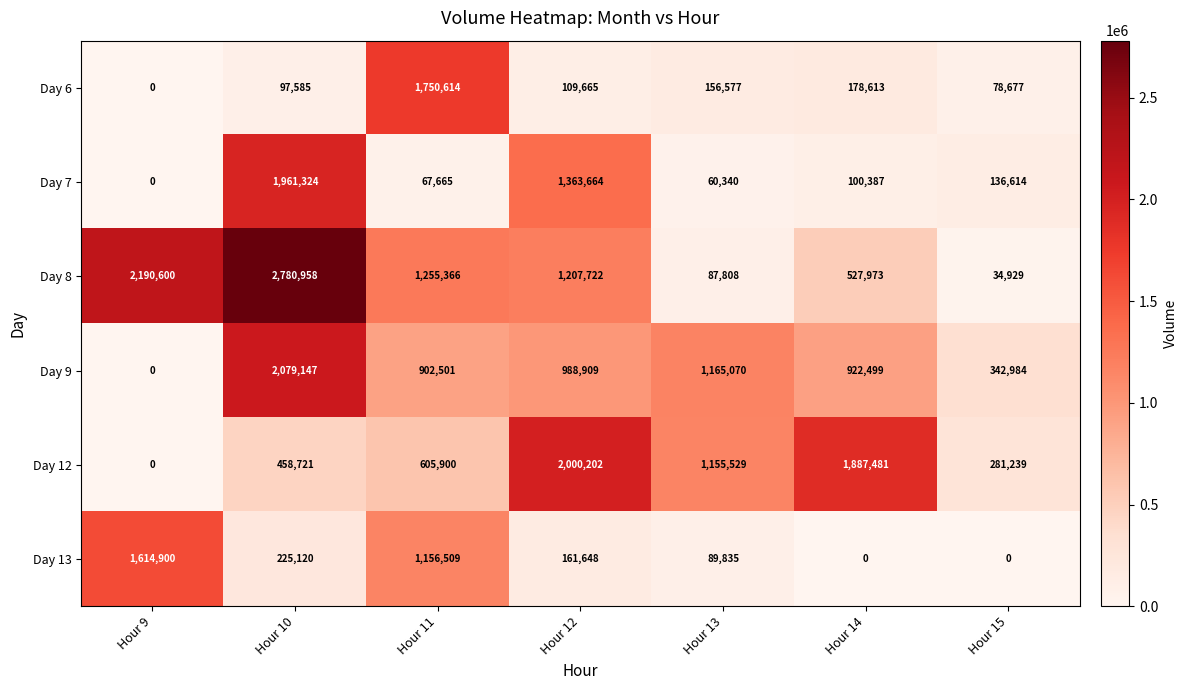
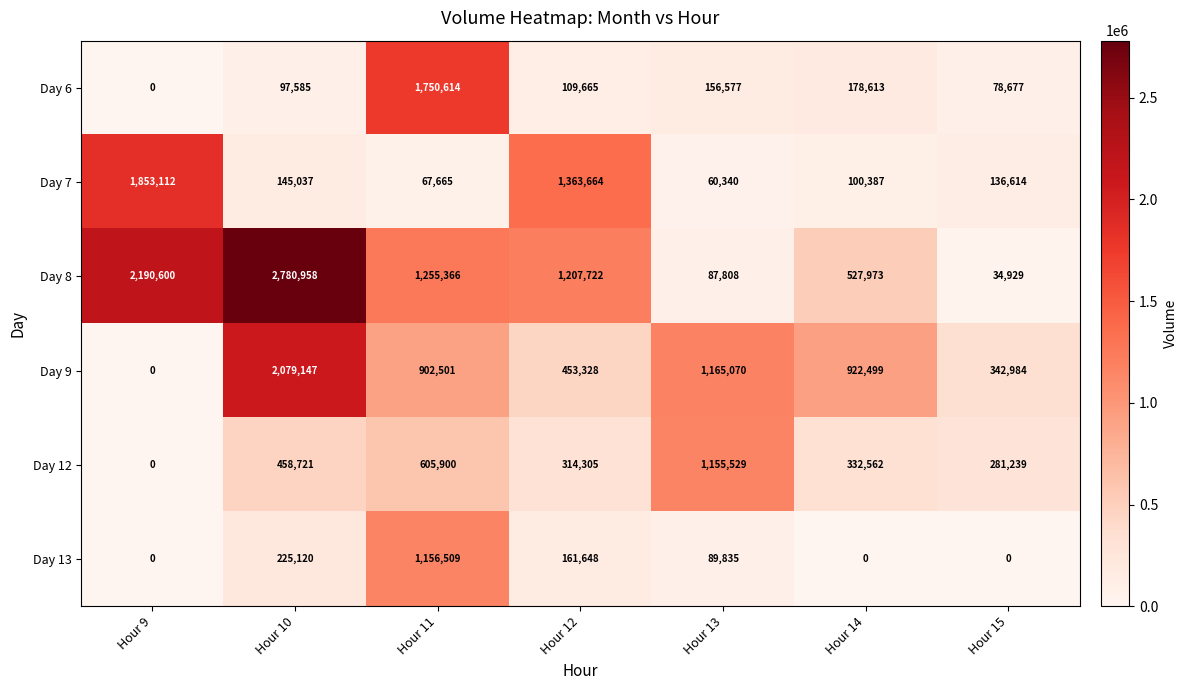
  {
    "Day 6": {
      "Hour 9": "0",
      "Hour 10": "97,585",
      "Hour 11": "1,750,614",
      "Hour 12": "109,665",
      "Hour 13": "156,577",
      "Hour 14": "178,613",
      "Hour 15": "78,677"
    },
    "Day 7": {
-     "Hour 9": "0",
-     "Hour 10": "1,961,324",
+     "Hour 9": "1,853,112",
+     "Hour 10": "145,037",
      "Hour 11": "67,665",
      "Hour 12": "1,363,664",
      "Hour 13": "60,340",
      "Hour 14": "100,387",
      "Hour 15": "136,614"
    },
    "Day 8": {
      "Hour 9": "2,190,600",
      "Hour 10": "2,780,958",
      "Hour 11": "1,255,366",
      "Hour 12": "1,207,722",
      "Hour 13": "87,808",
      "Hour 14": "527,973",
      "Hour 15": "34,929"
    },
    "Day 9": {
      "Hour 9": "0",
      "Hour 10": "2,079,147",
      "Hour 11": "902,501",
-     "Hour 12": "988,909",
+     "Hour 12": "453,328",
      "Hour 13": "1,165,070",
      "Hour 14": "922,499",
      "Hour 15": "342,984"
    },
    "Day 12": {
      "Hour 9": "0",
      "Hour 10": "458,721",
      "Hour 11": "605,900",
-     "Hour 12": "2,000,202",
+     "Hour 12": "314,305",
      "Hour 13": "1,155,529",
-     "Hour 14": "1,887,481",
+     "Hour 14": "332,562",
      "Hour 15": "281,239"
    },
    "Day 13": {
-     "Hour 9": "1,614,900",
+     "Hour 9": "0",
      "Hour 10": "225,120",
      "Hour 11": "1,156,509",
      "Hour 12": "161,648",
      "Hour 13": "89,835",
      "Hour 14": "0",
      "Hour 15": "0"
    }
  }
